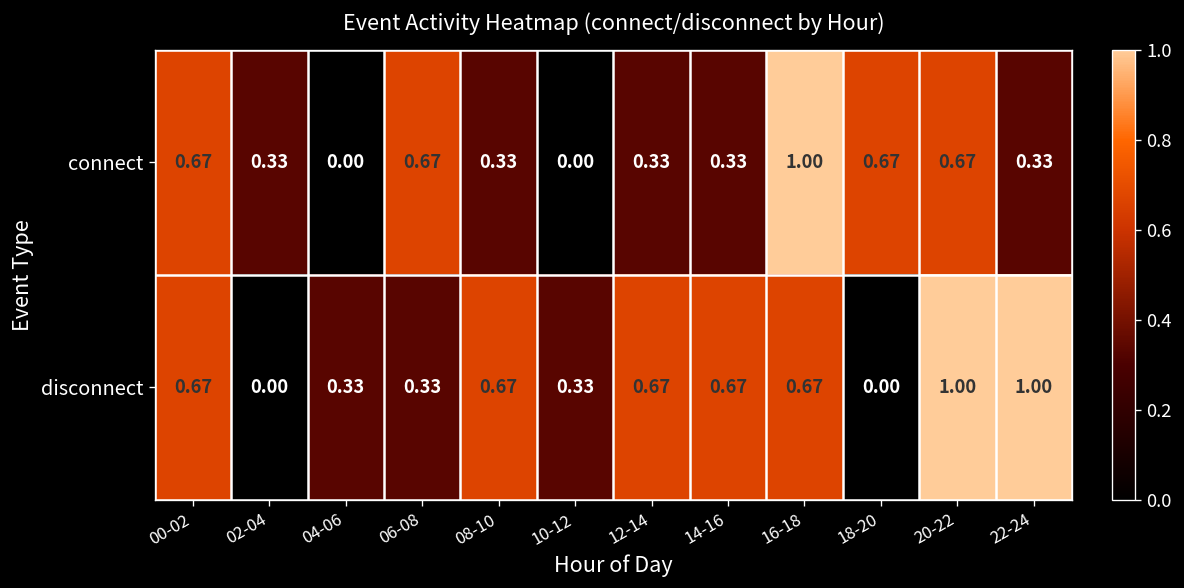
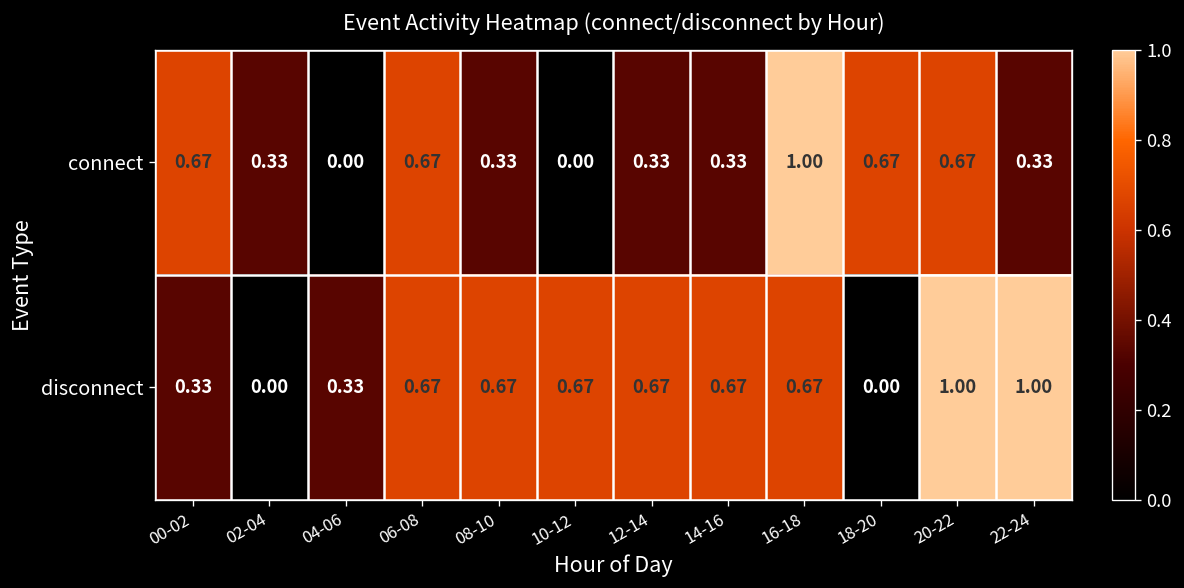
  {
    "connect": {
      "00-02": 0.67,
      "02-04": 0.33,
      "04-06": 0.00,
      "06-08": 0.67,
      "08-10": 0.33,
      "10-12": 0.00,
      "12-14": 0.33,
      "14-16": 0.33,
      "16-18": 1.00,
      "18-20": 0.67,
      "20-22": 0.67,
      "22-24": 0.33
    },
    "disconnect": {
-     "00-02": 0.67,
+     "00-02": 0.33,
      "02-04": 0.00,
      "04-06": 0.33,
-     "06-08": 0.33,
+     "06-08": 0.67,
      "08-10": 0.67,
-     "10-12": 0.33,
+     "10-12": 0.67,
      "12-14": 0.67,
      "14-16": 0.67,
      "16-18": 0.67,
      "18-20": 0.00,
      "20-22": 1.00,
      "22-24": 1.00
    }
  }
